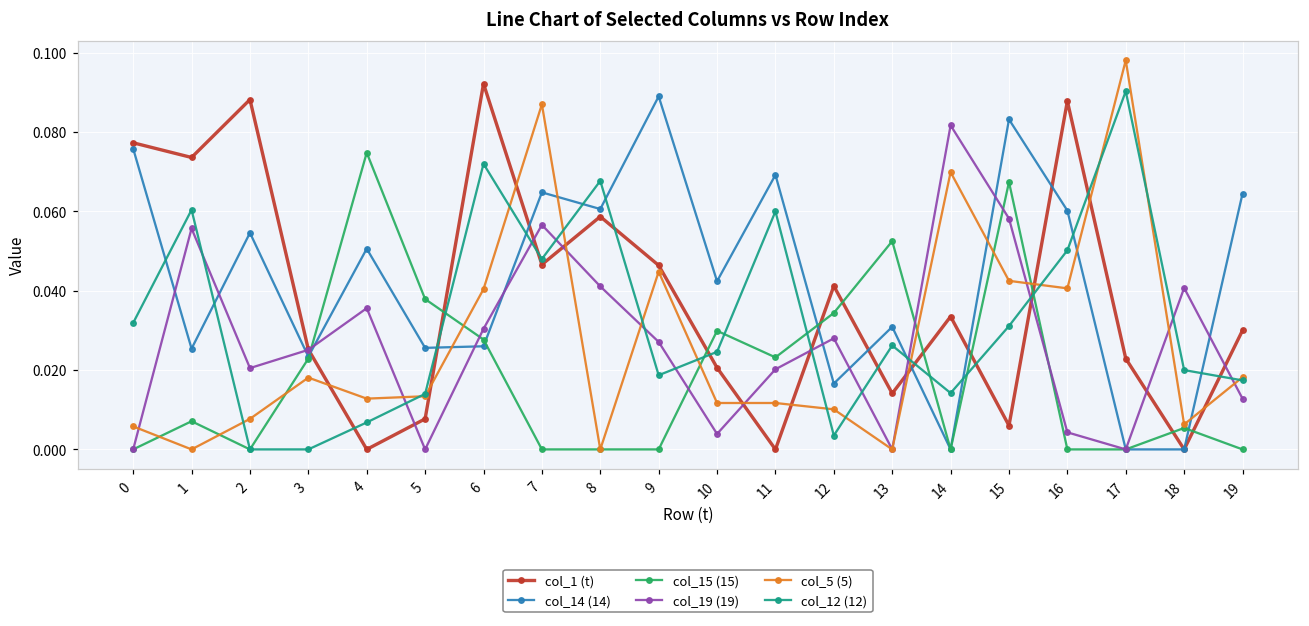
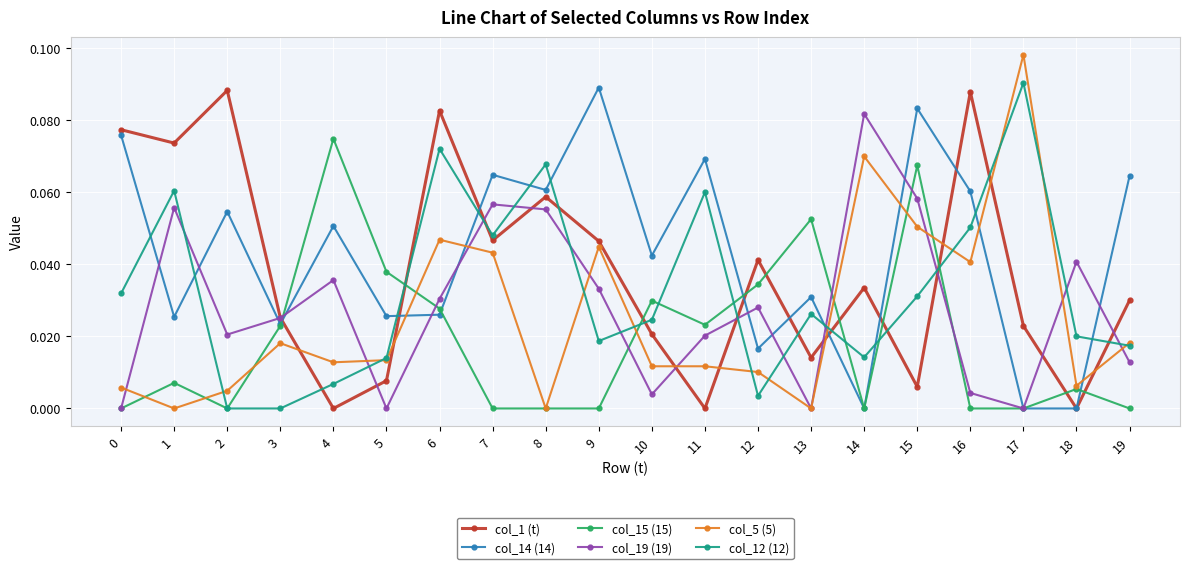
  {
    "col_1 (t)": {
      "0": 0.077,
      "1": 0.074,
      "2": 0.088,
      "4": 0.000,
      "5": 0.008,
-     "6": 0.092,
+     "6": 0.083,
      "7": 0.047,
      "8": 0.059,
      "9": 0.046,
      "10": 0.021,
      "11": 0.000,
      "12": 0.041,
      "13": 0.014,
      "14": 0.034,
      "15": 0.006,
      "16": 0.088,
      "17": 0.023,
      "19": 0.030
    },
    "col_14 (14)": {
      "0": 0.076,
      "1": 0.025,
      "2": 0.055,
      "4": 0.051,
      "5": 0.026,
      "6": 0.026,
      "7": 0.065,
      "8": 0.061,
      "9": 0.089,
      "10": 0.042,
      "11": 0.069,
      "12": 0.017,
      "13": 0.031,
      "15": 0.083,
      "16": 0.060,
      "19": 0.065
    },
    "col_19 (19)": {
      "1": 0.056,
      "2": 0.021,
      "4": 0.036,
      "5": 0.000,
      "6": 0.030,
      "7": 0.057,
-     "8": 0.041,
-     "9": 0.027,
+     "8": 0.055,
+     "9": 0.033,
      "10": 0.004,
      "11": 0.020,
      "12": 0.028,
      "14": 0.082,
      "15": 0.058,
      "16": 0.004,
      "18": 0.041,
      "19": 0.013
    },
    "col_5 (5)": {
      "0": 0.006,
      "1": 0.000,
-     "2": 0.008,
+     "2": 0.005,
      "3": 0.018,
      "4": 0.013,
-     "6": 0.040,
-     "7": 0.087,
+     "6": 0.047,
+     "7": 0.043,
      "9": 0.045,
      "10": 0.012,
      "11": 0.012,
      "12": 0.010,
      "14": 0.070,
-     "15": 0.043,
+     "15": 0.050,
      "16": 0.041,
      "17": 0.098,
      "18": 0.006,
      "19": 0.018
    }
  }
